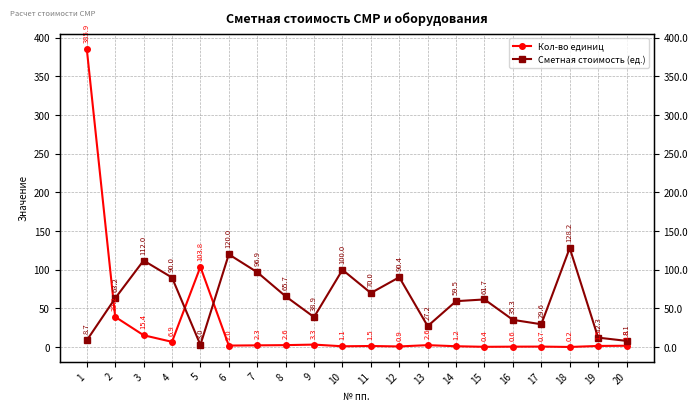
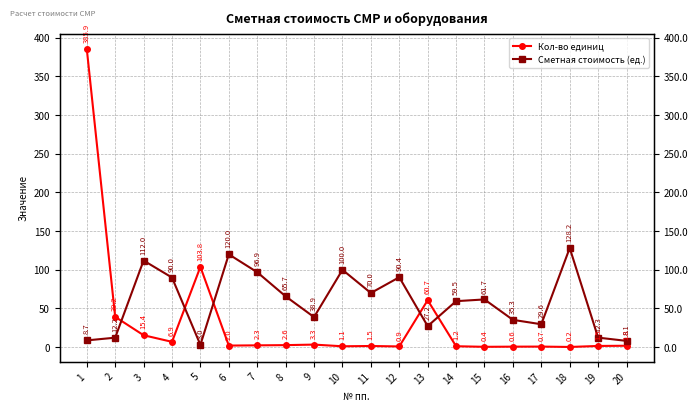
  {
    "Кол-во единиц": {
      "1": 385.9,
      "2": 39.2,
      "3": 15.4,
      "4": 6.9,
      "5": 103.8,
      "6": 2.0,
      "7": 2.3,
      "8": 2.6,
      "9": 3.3,
      "10": 1.1,
      "11": 1.5,
      "12": 0.9,
-     "13": 2.6,
+     "13": 60.7,
      "14": 1.2,
      "15": 0.4,
      "16": 0.6,
      "17": 0.7,
      "18": 0.2
    },
    "Сметная стоимость (ед.)": {
      "1": 8.7,
-     "2": 63.2,
+     "2": 12.2,
      "3": 112.0,
      "4": 90.0,
      "5": 3.0,
      "6": 120.0,
      "7": 96.9,
      "8": 65.7,
      "9": 38.9,
      "10": 100.0,
      "11": 70.0,
      "12": 90.4,
      "13": 27.2,
      "14": 59.5,
      "15": 61.7,
      "16": 35.3,
      "17": 29.6,
      "18": 128.2
    }
  }
